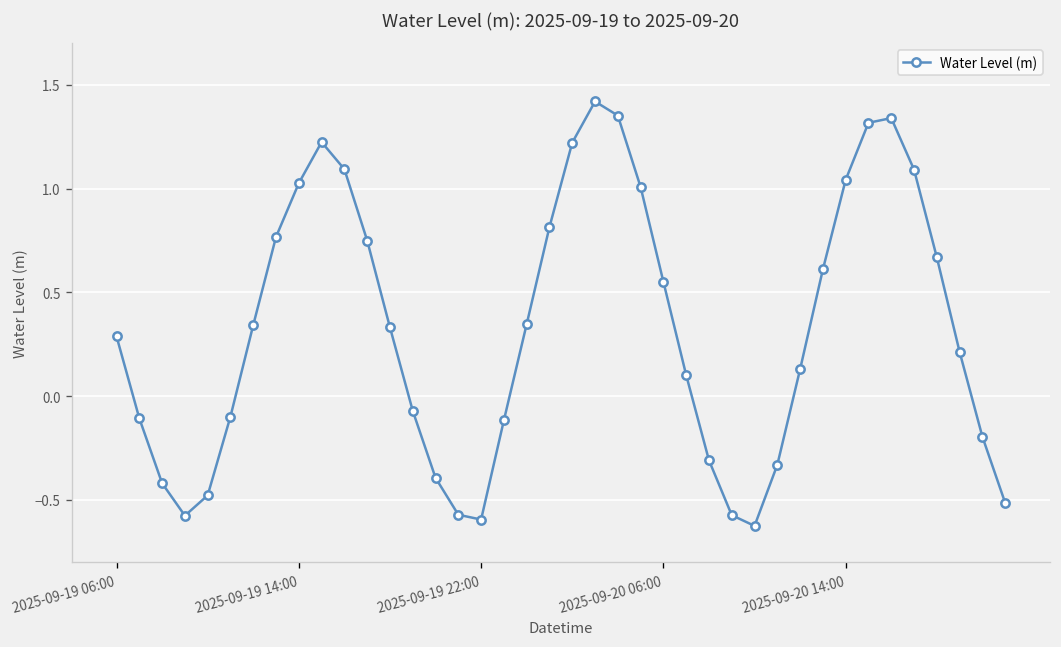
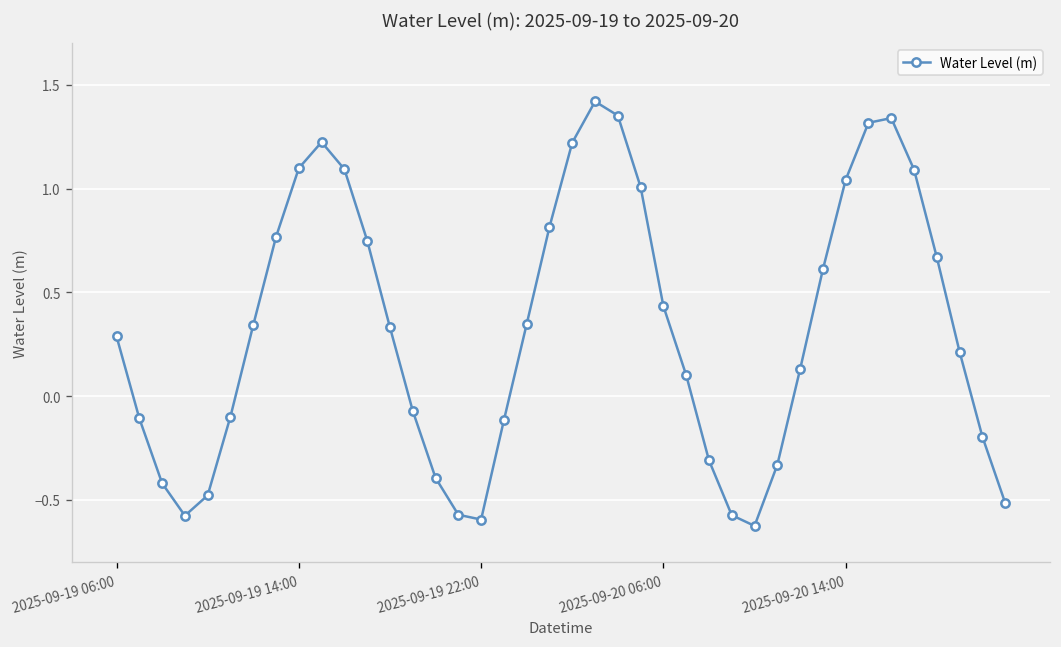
  {
    "2025-09-19 06:00": 0.29,
-   "2025-09-19 14:00": 1.03,
+   "2025-09-19 14:00": 1.10,
    "2025-09-19 22:00": -0.59,
-   "2025-09-20 06:00": 0.55,
+   "2025-09-20 06:00": 0.43,
    "2025-09-20 14:00": 1.04
  }
